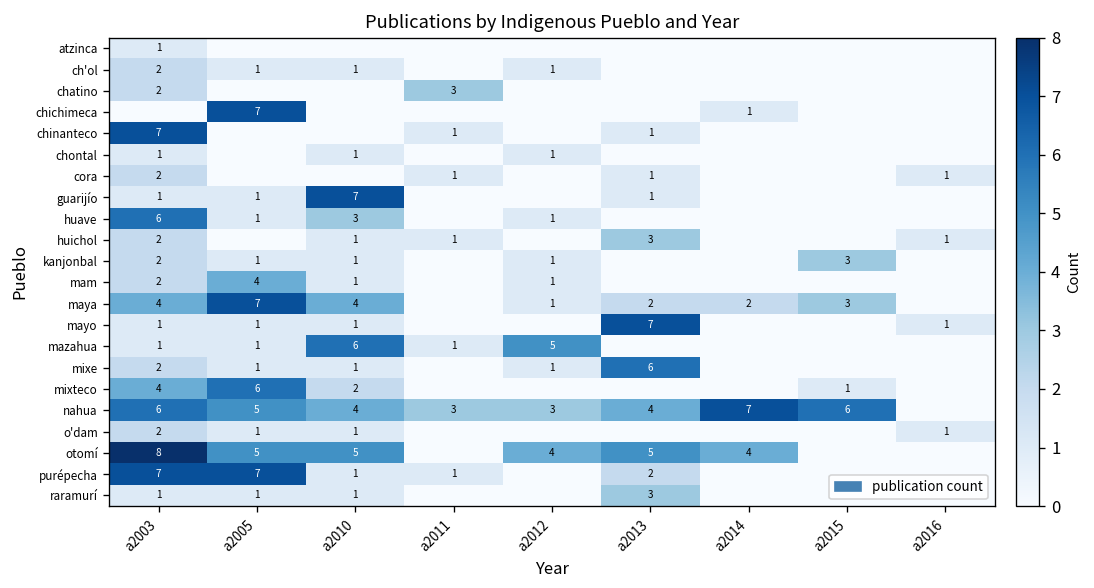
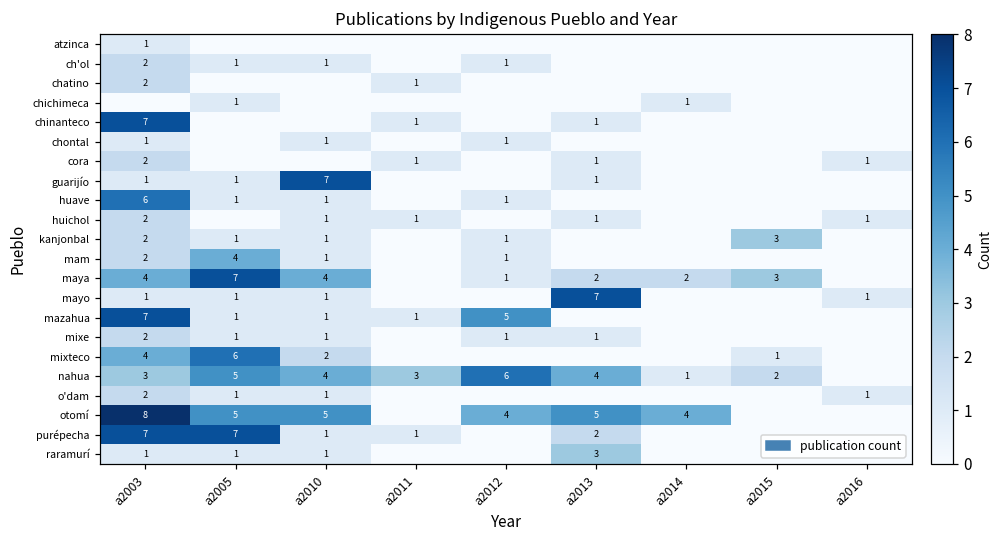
  {
    "atzinca": {
      "a2003": 1
    },
    "ch'ol": {
      "a2003": 2,
      "a2005": 1,
      "a2010": 1,
      "a2012": 1
    },
    "chatino": {
      "a2003": 2,
-     "a2011": 3
+     "a2011": 1
    },
    "chichimeca": {
-     "a2005": 7,
+     "a2005": 1,
      "a2014": 1
    },
    "chinanteco": {
      "a2003": 7,
      "a2011": 1,
      "a2013": 1
    },
    "chontal": {
      "a2003": 1,
      "a2010": 1,
      "a2012": 1
    },
    "cora": {
      "a2003": 2,
      "a2011": 1,
      "a2013": 1,
      "a2016": 1
    },
    "guarijío": {
      "a2003": 1,
      "a2005": 1,
      "a2010": 7,
      "a2013": 1
    },
    "huave": {
      "a2003": 6,
      "a2005": 1,
-     "a2010": 3,
+     "a2010": 1,
      "a2012": 1
    },
    "huichol": {
      "a2003": 2,
      "a2010": 1,
      "a2011": 1,
-     "a2013": 3,
+     "a2013": 1,
      "a2016": 1
    },
    "kanjonbal": {
      "a2003": 2,
      "a2005": 1,
      "a2010": 1,
      "a2012": 1,
      "a2015": 3
    },
    "mam": {
      "a2003": 2,
      "a2005": 4,
      "a2010": 1,
      "a2012": 1
    },
    "maya": {
      "a2003": 4,
      "a2005": 7,
      "a2010": 4,
      "a2012": 1,
      "a2013": 2,
      "a2014": 2,
      "a2015": 3
    },
    "mayo": {
      "a2003": 1,
      "a2005": 1,
      "a2010": 1,
      "a2013": 7,
      "a2016": 1
    },
    "mazahua": {
-     "a2003": 1,
+     "a2003": 7,
      "a2005": 1,
-     "a2010": 6,
+     "a2010": 1,
      "a2011": 1,
      "a2012": 5
    },
    "mixe": {
      "a2003": 2,
      "a2005": 1,
      "a2010": 1,
      "a2012": 1,
-     "a2013": 6
+     "a2013": 1
    },
    "mixteco": {
      "a2003": 4,
      "a2005": 6,
      "a2010": 2,
      "a2015": 1
    },
    "nahua": {
-     "a2003": 6,
+     "a2003": 3,
      "a2005": 5,
      "a2010": 4,
      "a2011": 3,
-     "a2012": 3,
+     "a2012": 6,
      "a2013": 4,
-     "a2014": 7,
-     "a2015": 6
+     "a2014": 1,
+     "a2015": 2
    },
    "o'dam": {
      "a2003": 2,
      "a2005": 1,
      "a2010": 1,
      "a2016": 1
    },
    "otomí": {
      "a2003": 8,
      "a2005": 5,
      "a2010": 5,
      "a2012": 4,
      "a2013": 5,
      "a2014": 4
    },
    "purépecha": {
      "a2003": 7,
      "a2005": 7,
      "a2010": 1,
      "a2011": 1,
      "a2013": 2
    },
    "raramurí": {
      "a2003": 1,
      "a2005": 1,
      "a2010": 1,
      "a2013": 3
    }
  }
